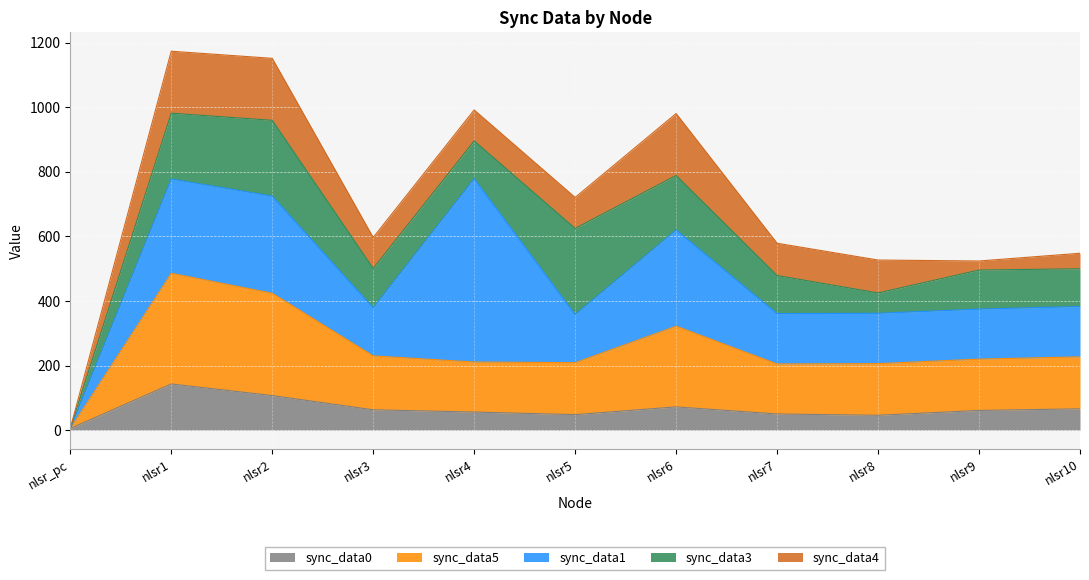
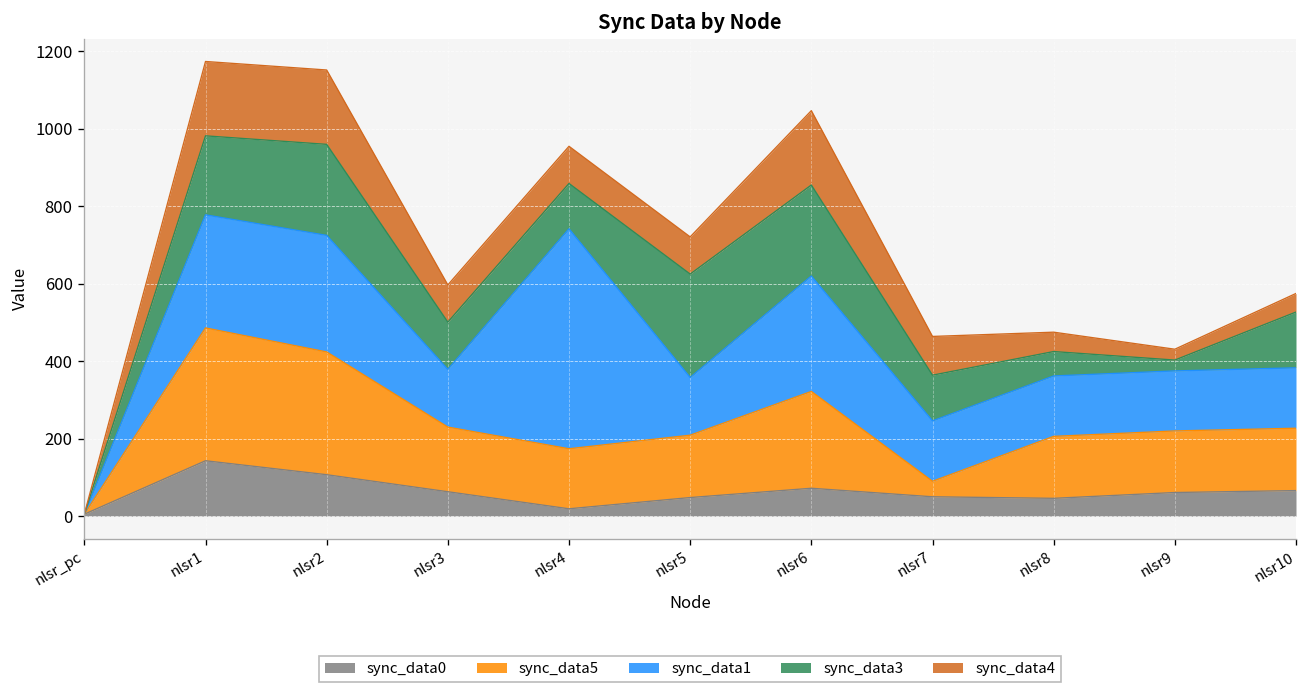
  {
    "sync_data0": {
      "nlsr1": 140,
      "nlsr2": 110,
      "nlsr3": 60,
-     "nlsr4": 60,
+     "nlsr4": 20,
      "nlsr5": 50,
      "nlsr6": 70,
      "nlsr7": 50,
      "nlsr8": 50,
      "nlsr9": 60,
      "nlsr10": 70
    },
    "sync_data5": {
      "nlsr1": 340,
      "nlsr2": 320,
      "nlsr3": 170,
      "nlsr4": 160,
      "nlsr5": 160,
      "nlsr6": 250,
-     "nlsr7": 160,
+     "nlsr7": 40,
      "nlsr8": 160,
      "nlsr9": 160,
      "nlsr10": 160
    },
    "sync_data1": {
      "nlsr1": 290,
      "nlsr2": 300,
      "nlsr3": 150,
      "nlsr4": 570,
      "nlsr5": 150,
      "nlsr6": 300,
      "nlsr7": 160,
      "nlsr8": 160,
      "nlsr9": 160,
      "nlsr10": 160
    },
    "sync_data3": {
      "nlsr1": 200,
      "nlsr2": 240,
      "nlsr3": 120,
      "nlsr4": 120,
      "nlsr5": 270,
-     "nlsr6": 170,
+     "nlsr6": 240,
      "nlsr7": 120,
      "nlsr8": 60,
-     "nlsr9": 120,
-     "nlsr10": 120
+     "nlsr9": 30,
+     "nlsr10": 140
    },
    "sync_data4": {
      "nlsr1": 190,
      "nlsr2": 190,
      "nlsr3": 100,
      "nlsr4": 100,
      "nlsr5": 100,
      "nlsr6": 190,
      "nlsr7": 100,
-     "nlsr8": 100,
+     "nlsr8": 50,
      "nlsr9": 30,
      "nlsr10": 50
    }
  }
